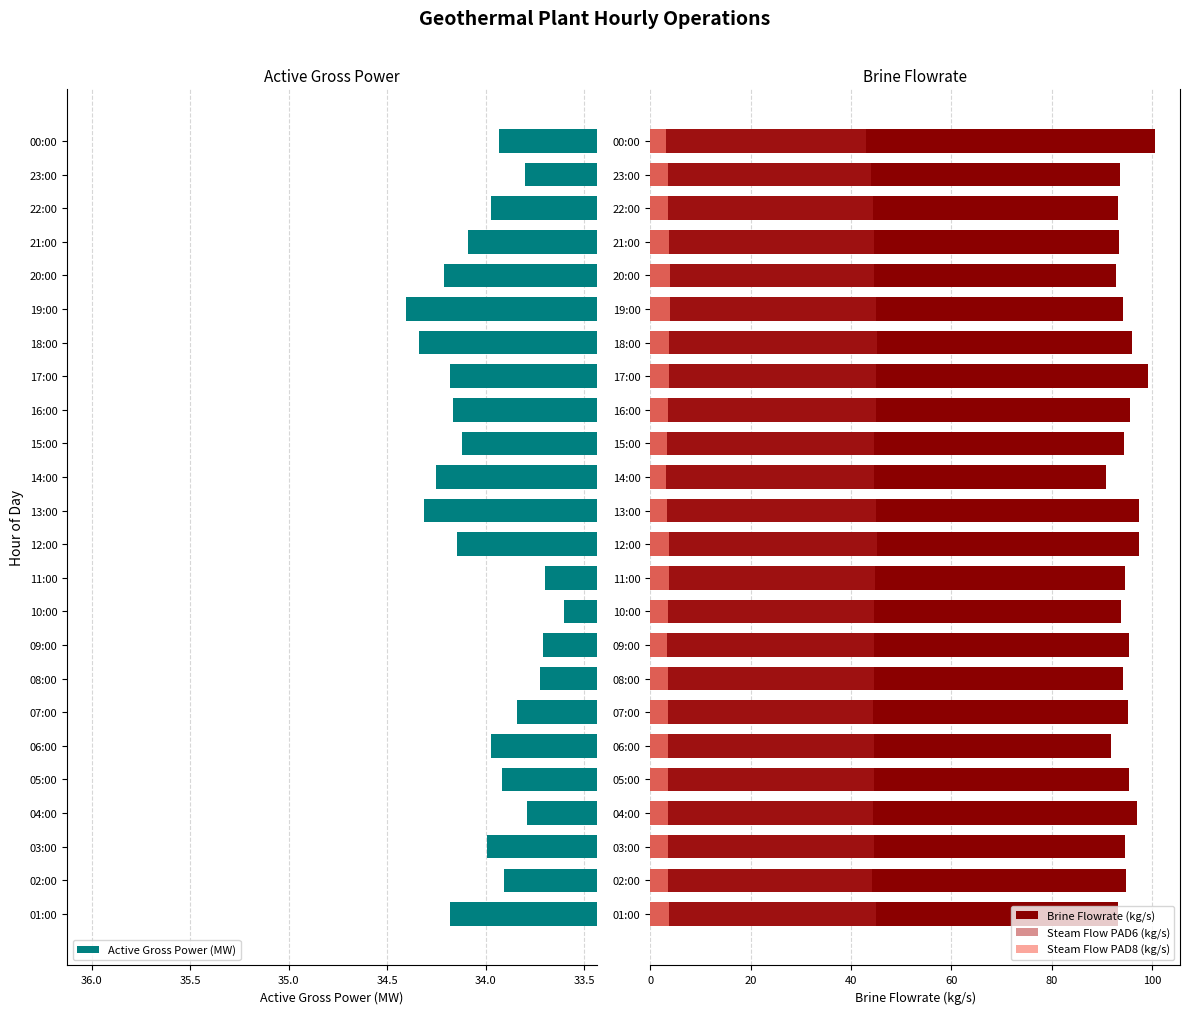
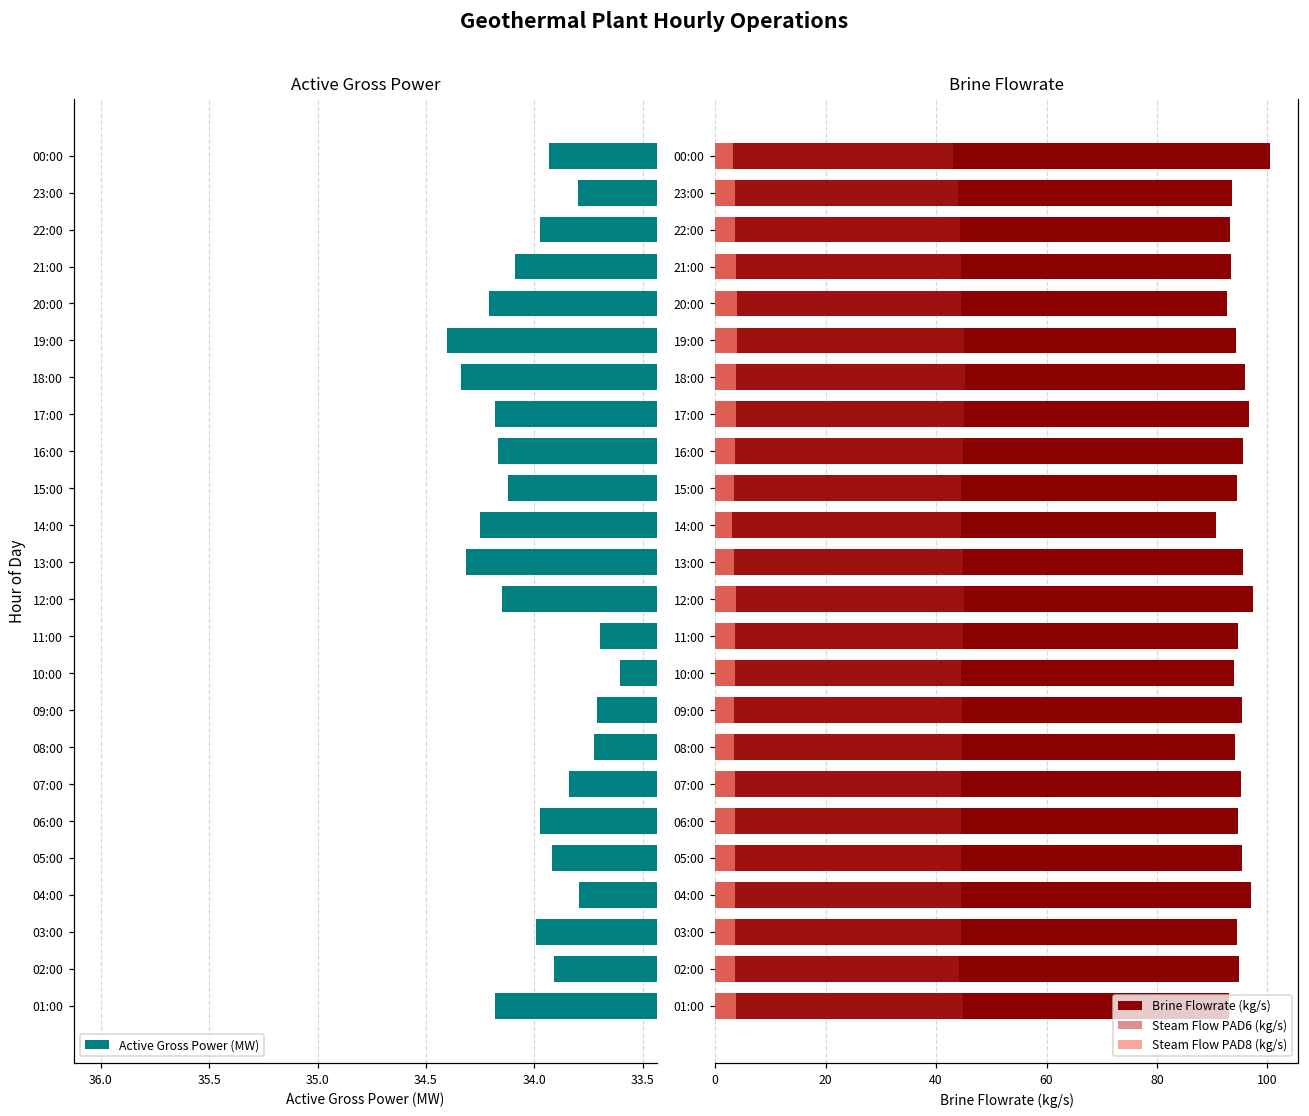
  {
    "Active Gross Power": {
      "00:00": 33.93,
      "23:00": 33.80,
      "22:00": 33.97,
      "21:00": 34.09,
      "20:00": 34.21,
      "19:00": 34.40,
      "18:00": 34.34,
      "17:00": 34.18,
      "16:00": 34.17,
      "15:00": 34.12,
      "14:00": 34.25,
      "13:00": 34.31,
      "12:00": 34.15,
      "11:00": 33.70,
      "10:00": 33.60,
      "09:00": 33.71,
      "08:00": 33.73,
      "07:00": 33.84,
      "06:00": 33.97,
      "05:00": 33.92,
      "04:00": 33.79,
      "03:00": 33.99,
      "02:00": 33.91,
      "01:00": 34.18
    },
    "Brine Flowrate": {
      "Brine Flowrate (kg/s)": {
        "00:00": 101,
        "23:00": 94,
        "22:00": 93,
        "21:00": 93,
        "20:00": 93,
        "19:00": 94,
        "18:00": 96,
-       "17:00": 99,
+       "17:00": 97,
        "16:00": 96,
        "15:00": 94,
        "14:00": 91,
-       "13:00": 97,
+       "13:00": 96,
        "12:00": 97,
        "11:00": 95,
        "10:00": 94,
        "09:00": 95,
        "08:00": 94,
        "07:00": 95,
-       "06:00": 92,
+       "06:00": 95,
        "05:00": 95,
        "04:00": 97,
        "03:00": 95,
        "02:00": 95
      }
    }
  }
